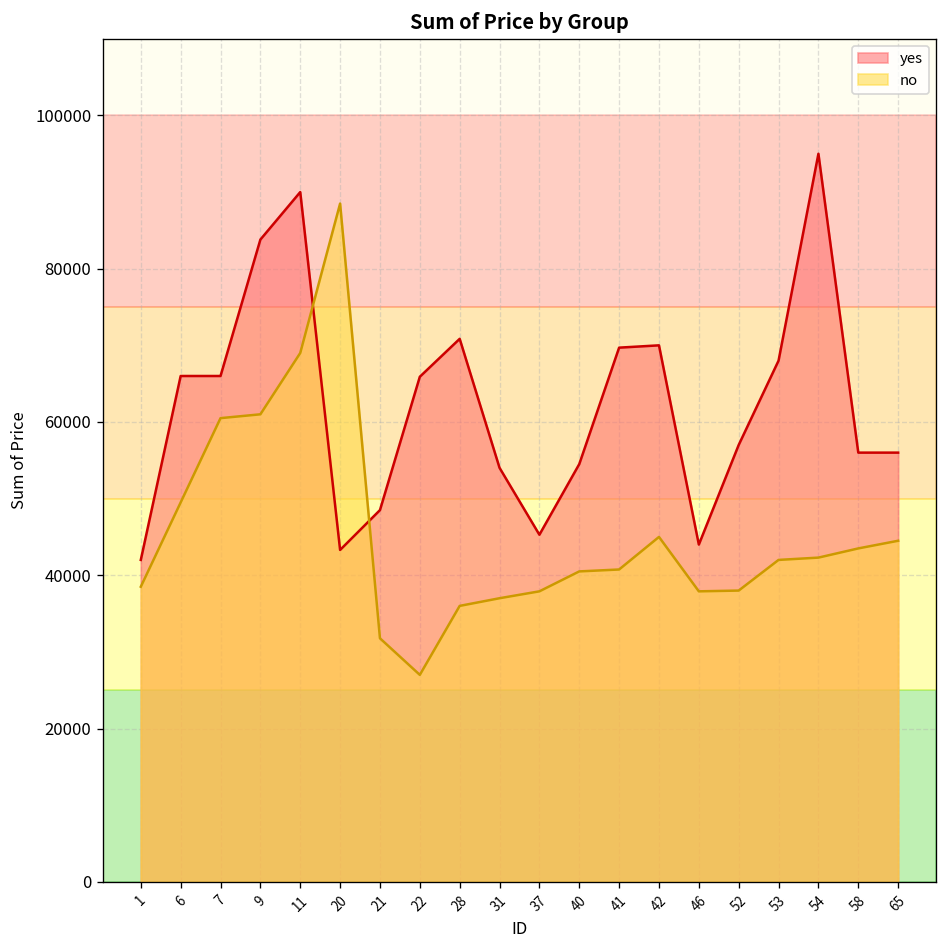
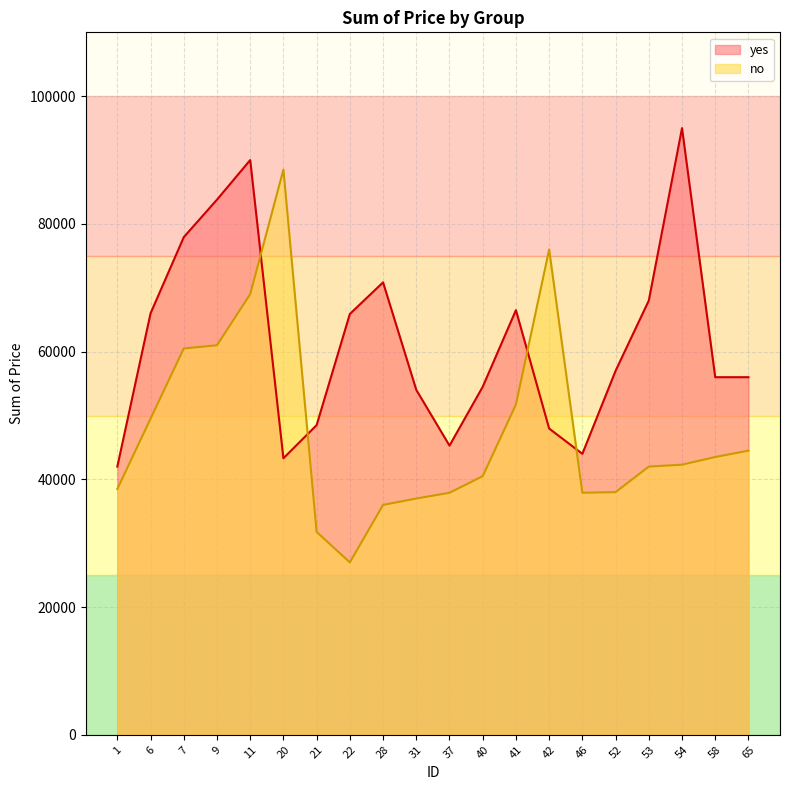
  {
    "yes": {
      "1": 42000,
      "6": 66000,
-     "7": 66000,
+     "7": 78000,
      "9": 84000,
      "11": 90000,
      "20": 43000,
      "21": 49000,
      "22": 66000,
      "28": 71000,
      "31": 54000,
      "37": 45000,
      "40": 55000,
-     "41": 70000,
-     "42": 70000,
+     "41": 67000,
+     "42": 48000,
      "46": 44000,
      "52": 57000,
      "53": 68000,
      "54": 95000,
      "58": 56000,
      "65": 56000
    },
    "no": {
      "1": 39000,
      "6": 50000,
      "7": 61000,
      "9": 61000,
      "11": 69000,
      "20": 89000,
      "21": 32000,
      "22": 27000,
      "28": 36000,
      "31": 37000,
      "37": 38000,
      "40": 41000,
-     "41": 41000,
-     "42": 45000,
+     "41": 52000,
+     "42": 76000,
      "46": 38000,
      "52": 38000,
      "53": 42000,
      "54": 42000,
      "58": 44000,
      "65": 45000
    }
  }
